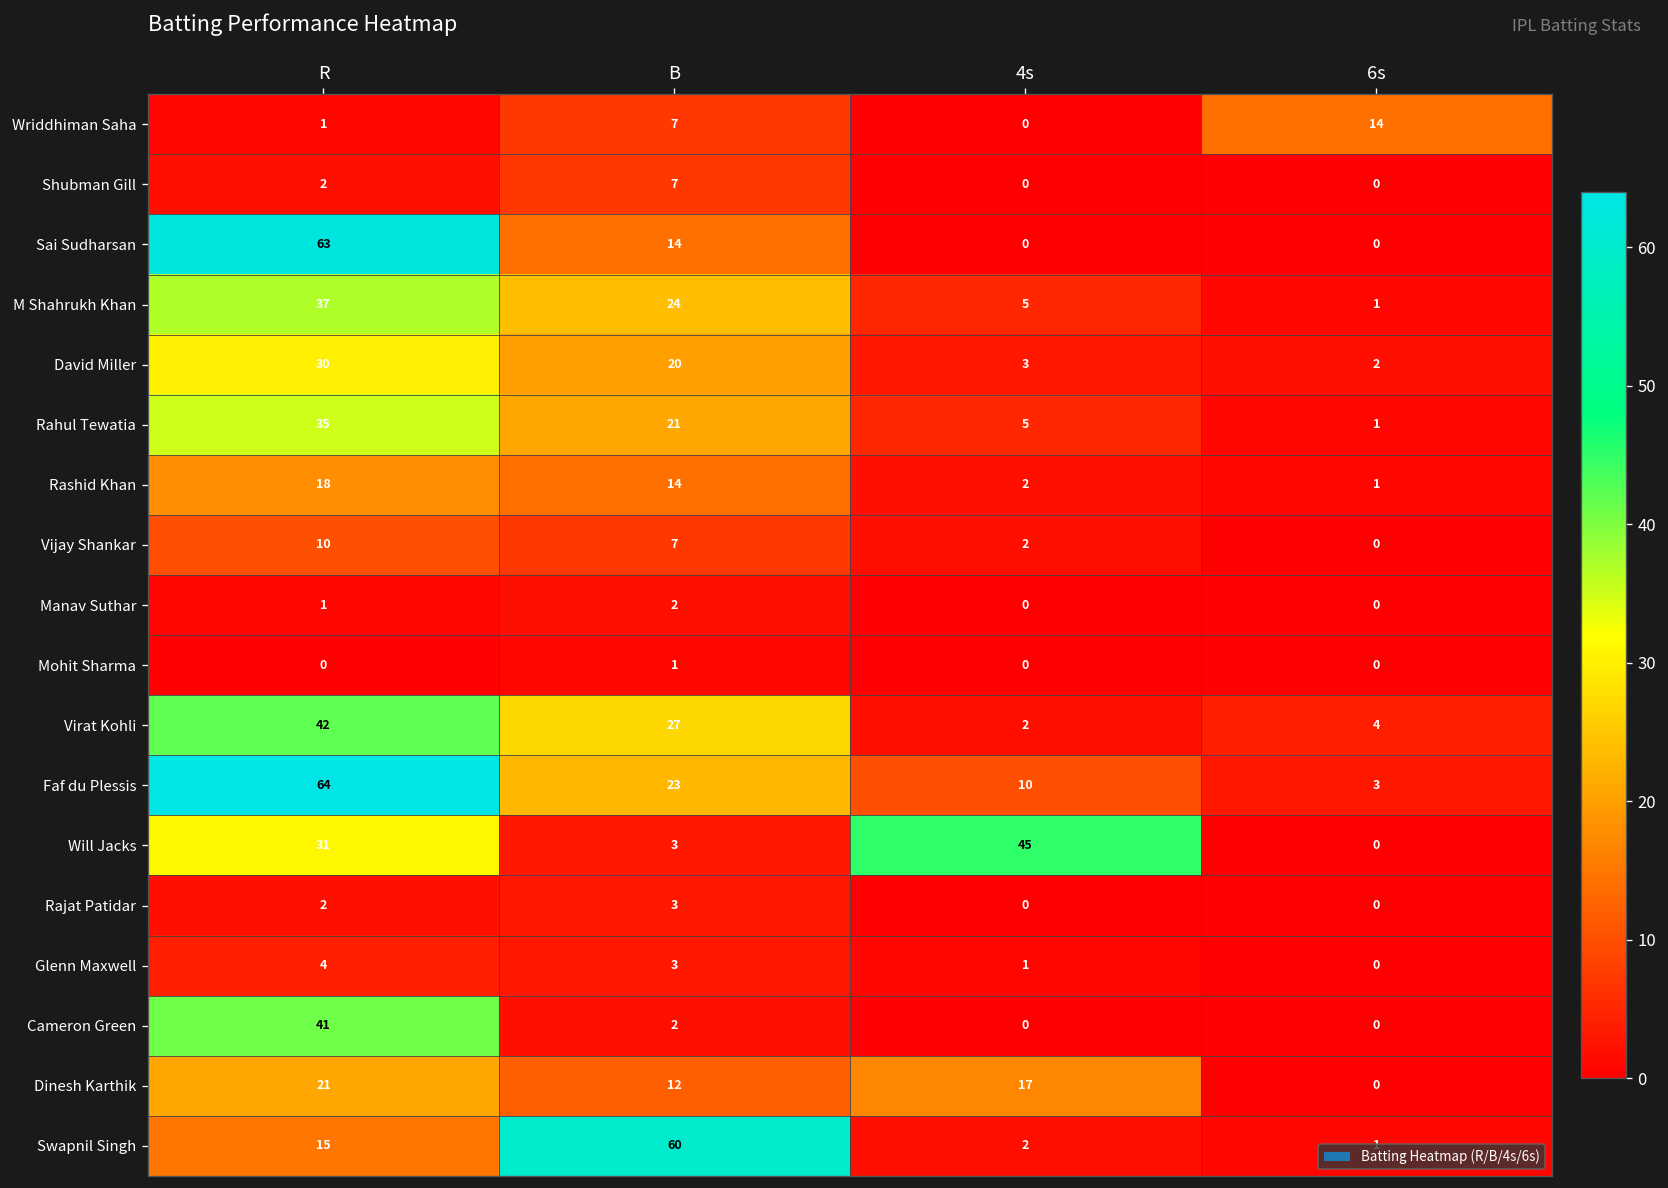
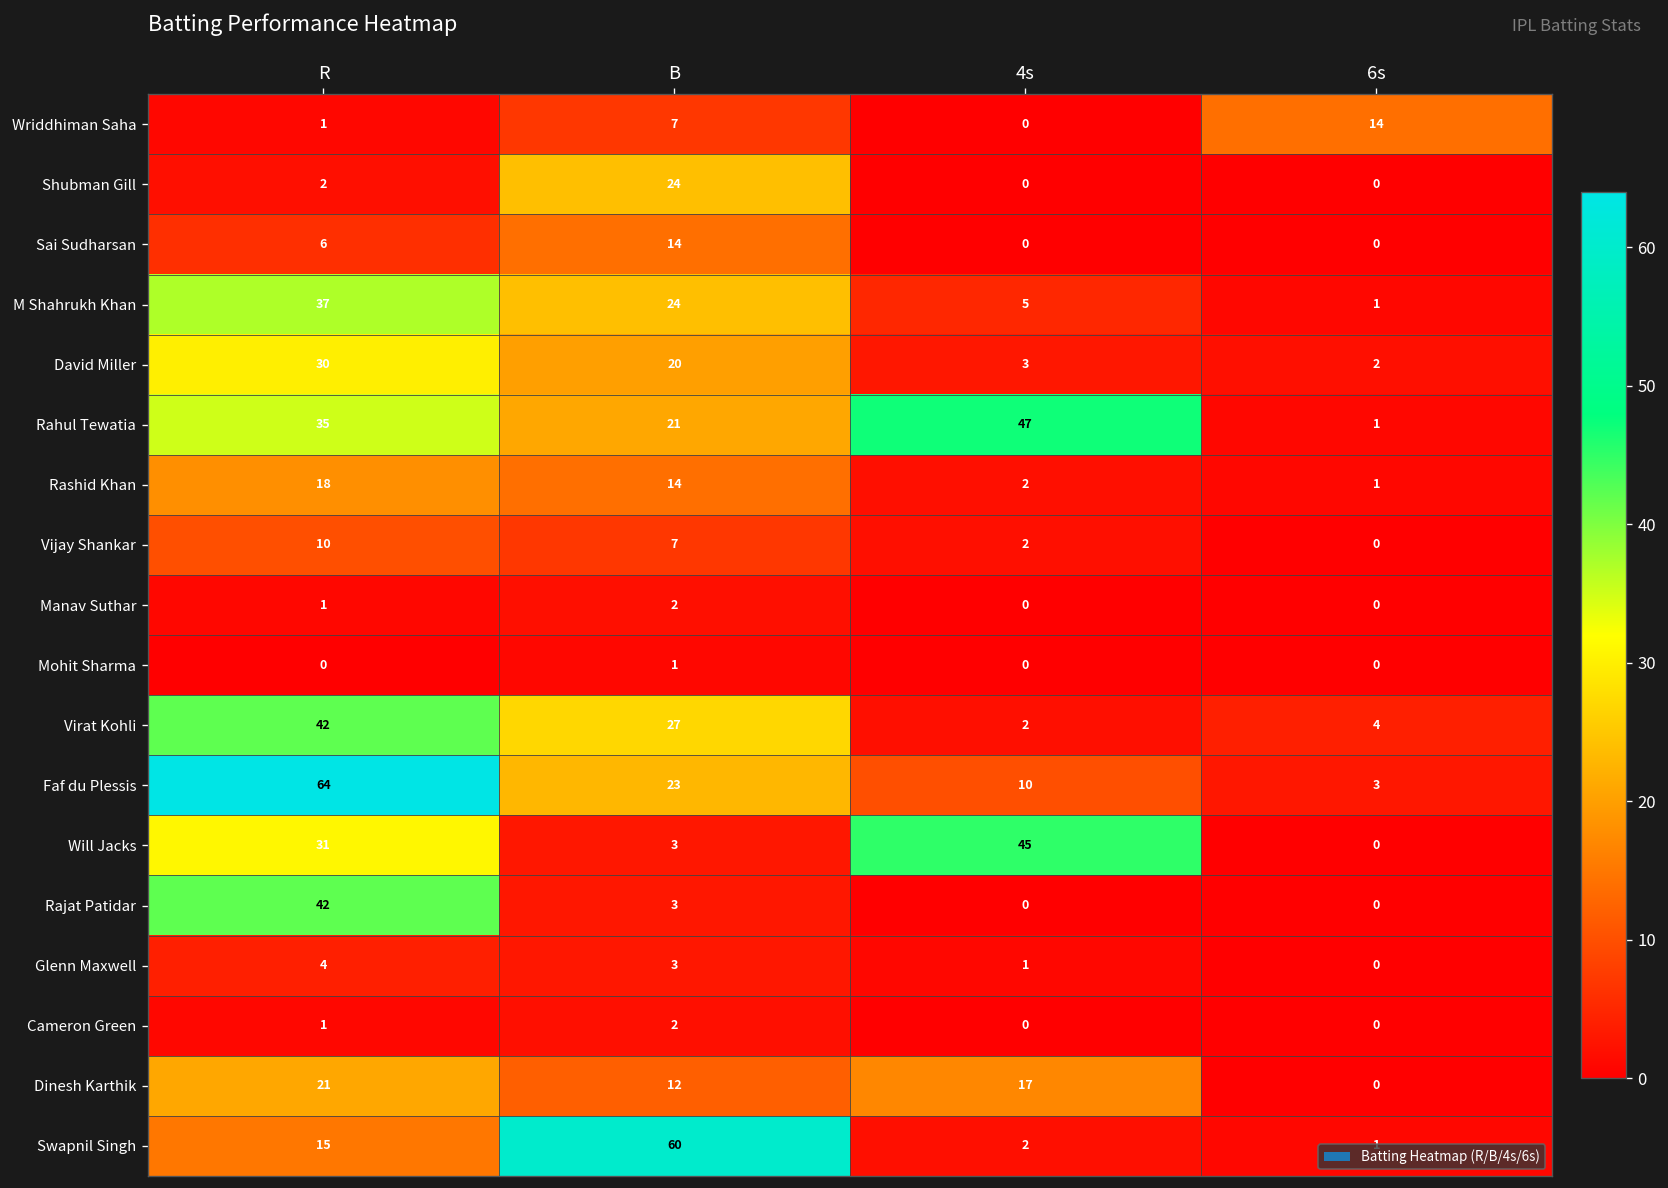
  {
    "Wriddhiman Saha": {
      "R": 1,
      "B": 7,
      "4s": 0,
      "6s": 14
    },
    "Shubman Gill": {
      "R": 2,
-     "B": 7,
+     "B": 24,
      "4s": 0,
      "6s": 0
    },
    "Sai Sudharsan": {
-     "R": 63,
+     "R": 6,
      "B": 14,
      "4s": 0,
      "6s": 0
    },
    "M Shahrukh Khan": {
      "R": 37,
      "B": 24,
      "4s": 5,
      "6s": 1
    },
    "David Miller": {
      "R": 30,
      "B": 20,
      "4s": 3,
      "6s": 2
    },
    "Rahul Tewatia": {
      "R": 35,
      "B": 21,
-     "4s": 5,
+     "4s": 47,
      "6s": 1
    },
    "Rashid Khan": {
      "R": 18,
      "B": 14,
      "4s": 2,
      "6s": 1
    },
    "Vijay Shankar": {
      "R": 10,
      "B": 7,
      "4s": 2,
      "6s": 0
    },
    "Manav Suthar": {
      "R": 1,
      "B": 2,
      "4s": 0,
      "6s": 0
    },
    "Mohit Sharma": {
      "R": 0,
      "B": 1,
      "4s": 0,
      "6s": 0
    },
    "Virat Kohli": {
      "R": 42,
      "B": 27,
      "4s": 2,
      "6s": 4
    },
    "Faf du Plessis": {
      "R": 64,
      "B": 23,
      "4s": 10,
      "6s": 3
    },
    "Will Jacks": {
      "R": 31,
      "B": 3,
      "4s": 45,
      "6s": 0
    },
    "Rajat Patidar": {
-     "R": 2,
+     "R": 42,
      "B": 3,
      "4s": 0,
      "6s": 0
    },
    "Glenn Maxwell": {
      "R": 4,
      "B": 3,
      "4s": 1,
      "6s": 0
    },
    "Cameron Green": {
-     "R": 41,
+     "R": 1,
      "B": 2,
      "4s": 0,
      "6s": 0
    },
    "Dinesh Karthik": {
      "R": 21,
      "B": 12,
      "4s": 17,
      "6s": 0
    },
    "Swapnil Singh": {
      "R": 15,
      "B": 60,
      "4s": 2
    }
  }
